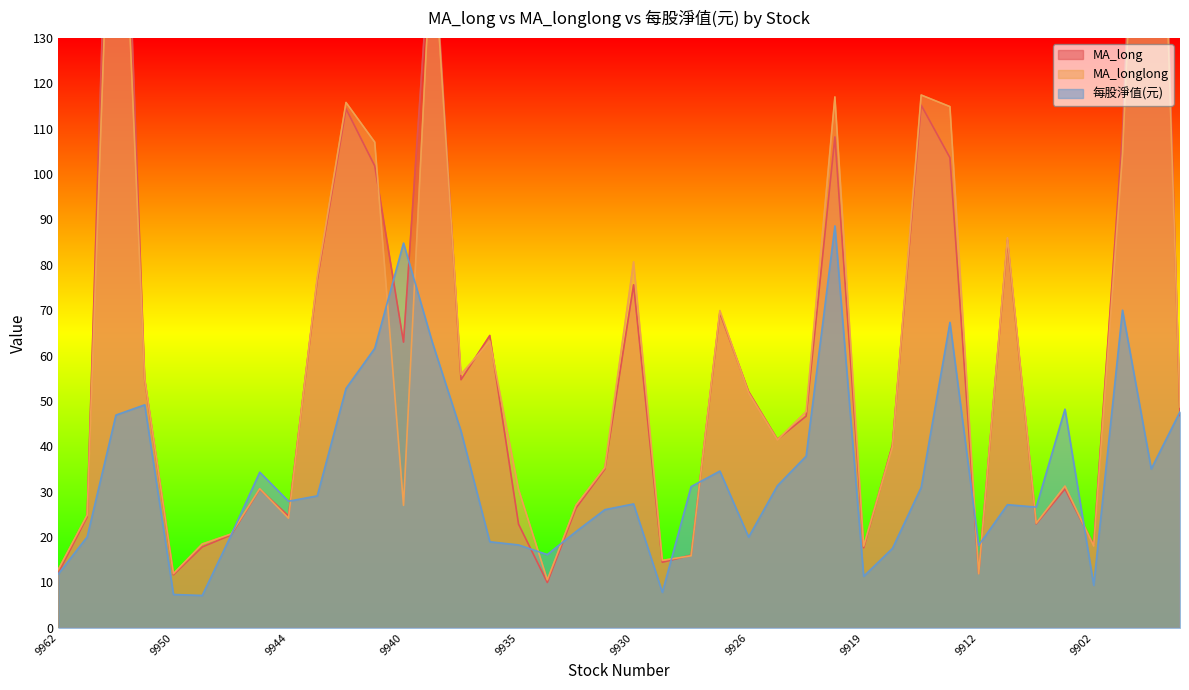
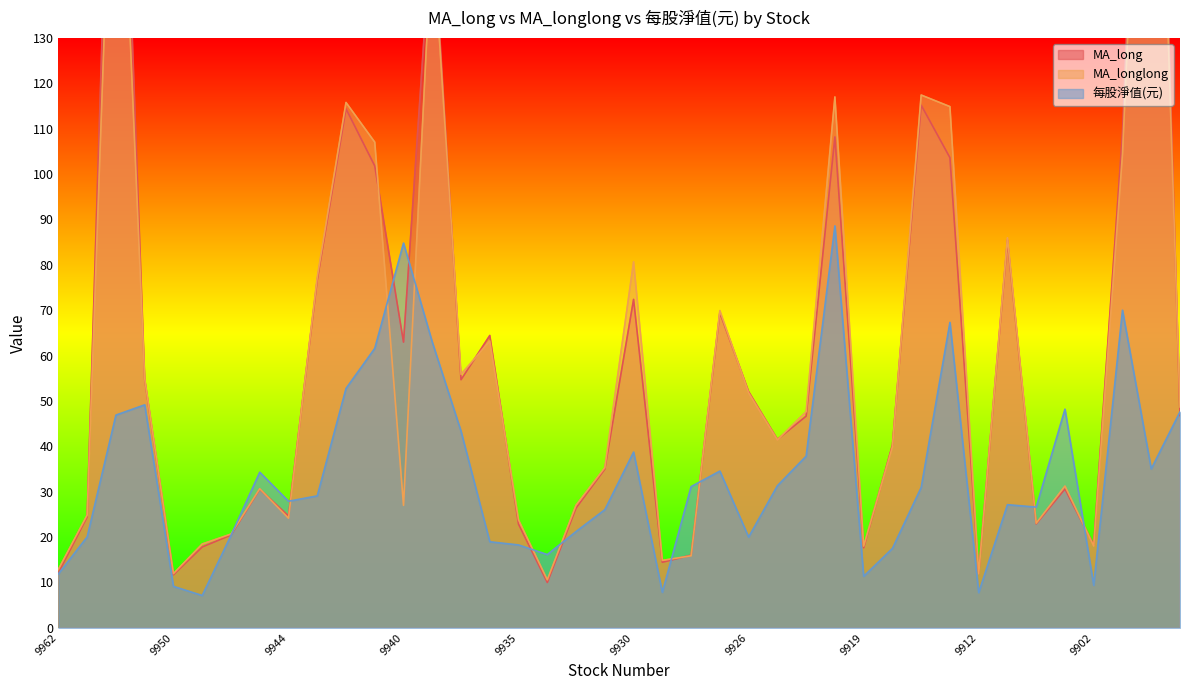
  {
    "MA_long": {
      "9940": 63,
      "9935": 23,
-     "9930": 76
+     "9930": 72
    },
    "MA_longlong": {
      "9962": 13,
      "9940": 27,
-     "9935": 31,
+     "9935": 24,
      "9930": 81
    },
    "每股淨值(元)": {
-     "9950": 7,
+     "9950": 9,
      "9944": 28,
      "9940": 85,
      "9935": 18,
-     "9930": 27,
+     "9930": 39,
      "9926": 20,
      "9919": 11,
-     "9912": 18,
+     "9912": 8,
      "9902": 9
    }
  }
